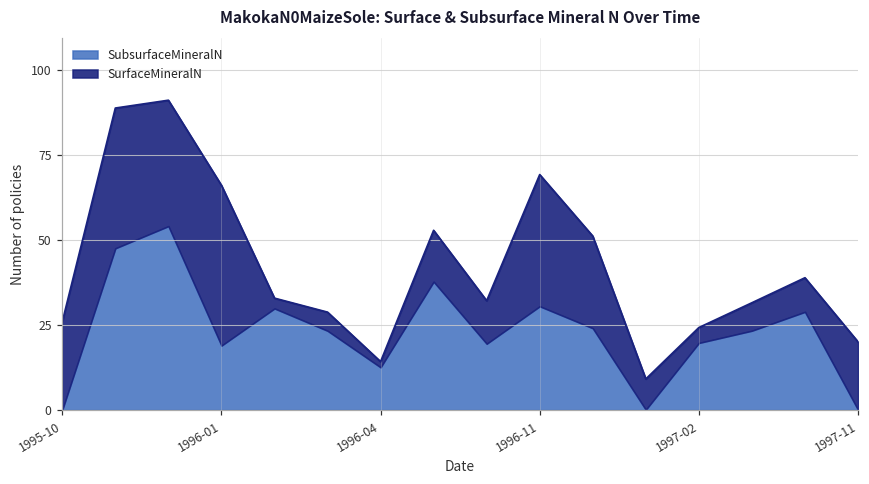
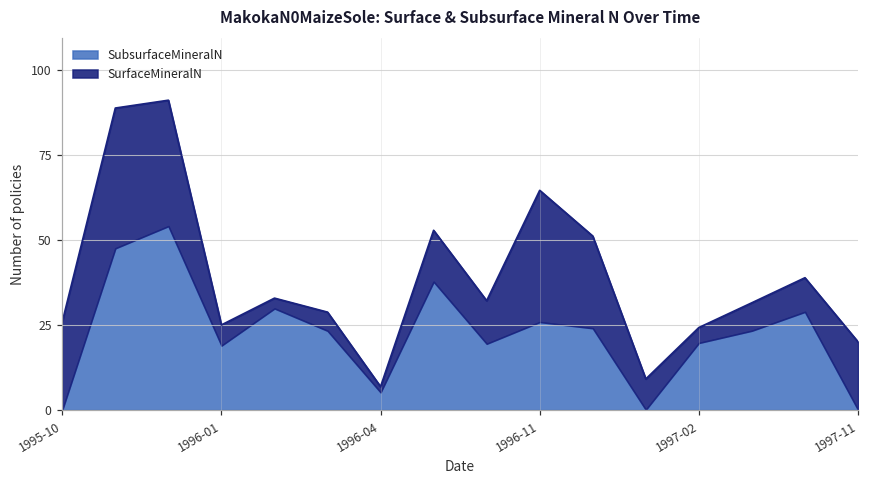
  {
    "SubsurfaceMineralN": {
      "1995-10": 0,
      "1996-01": 19,
-     "1996-04": 12,
-     "1996-11": 30,
+     "1996-04": 5,
+     "1996-11": 26,
      "1997-02": 20,
      "1997-11": 0
    },
    "SurfaceMineralN": {
      "1995-10": 26,
-     "1996-01": 47,
+     "1996-01": 6,
      "1996-04": 2,
      "1996-11": 39,
      "1997-02": 5,
      "1997-11": 20
    }
  }
